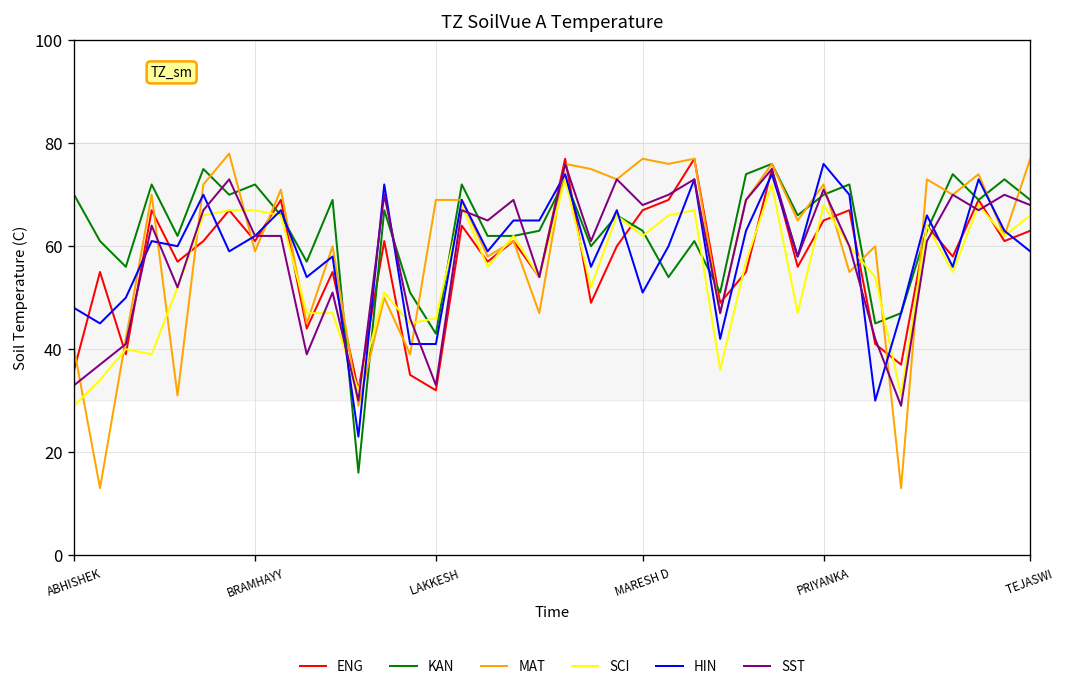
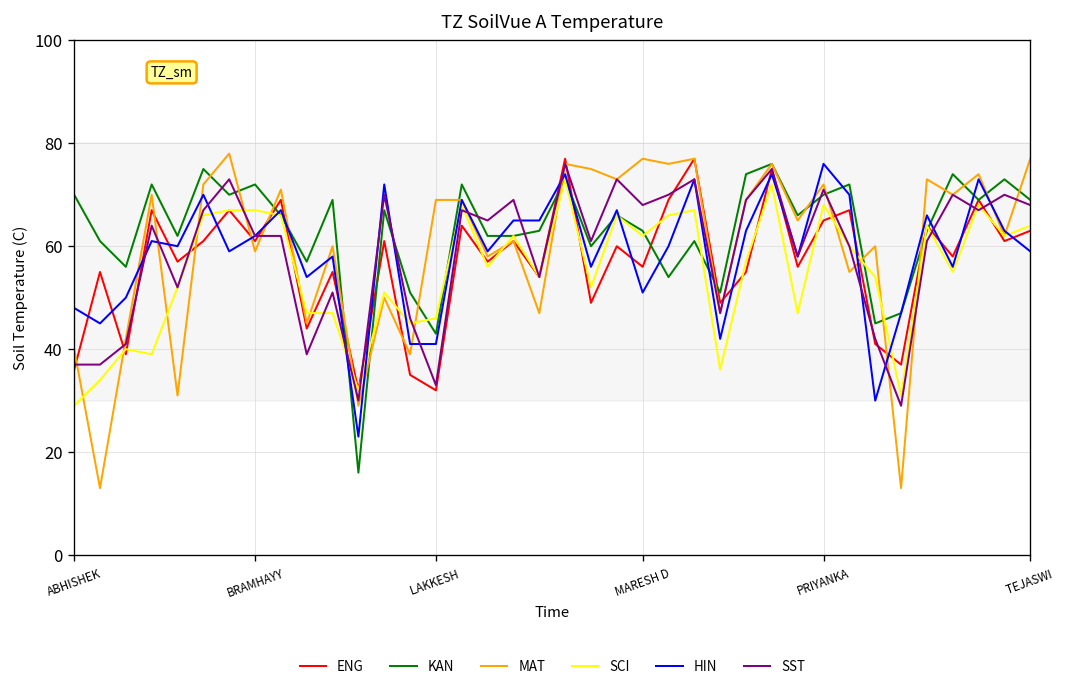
  {
    "ENG": {
      "ABHISHEK": 36,
      "BRAMHAYY": 61,
      "LAKKESH": 32,
-     "MARESH D": 67,
+     "MARESH D": 56,
      "PRIYANKA": 65,
      "TEJASWI": 63
    },
    "KAN": {
      "ABHISHEK": 70,
      "BRAMHAYY": 72,
      "LAKKESH": 43,
      "MARESH D": 63,
      "PRIYANKA": 70,
      "TEJASWI": 69
    },
    "MAT": {
      "ABHISHEK": 40,
      "BRAMHAYY": 59,
      "LAKKESH": 69,
      "MARESH D": 77,
      "PRIYANKA": 72,
      "TEJASWI": 77
    },
    "SCI": {
      "ABHISHEK": 29,
      "BRAMHAYY": 67,
      "LAKKESH": 46,
      "MARESH D": 62,
      "PRIYANKA": 68,
-     "TEJASWI": 66
+     "TEJASWI": 64
    },
    "HIN": {
      "ABHISHEK": 48,
      "LAKKESH": 41,
      "MARESH D": 51,
      "PRIYANKA": 76,
      "TEJASWI": 59
    },
    "SST": {
-     "ABHISHEK": 33,
+     "ABHISHEK": 37,
      "LAKKESH": 33,
      "MARESH D": 68,
      "PRIYANKA": 71,
      "TEJASWI": 68
    }
  }
